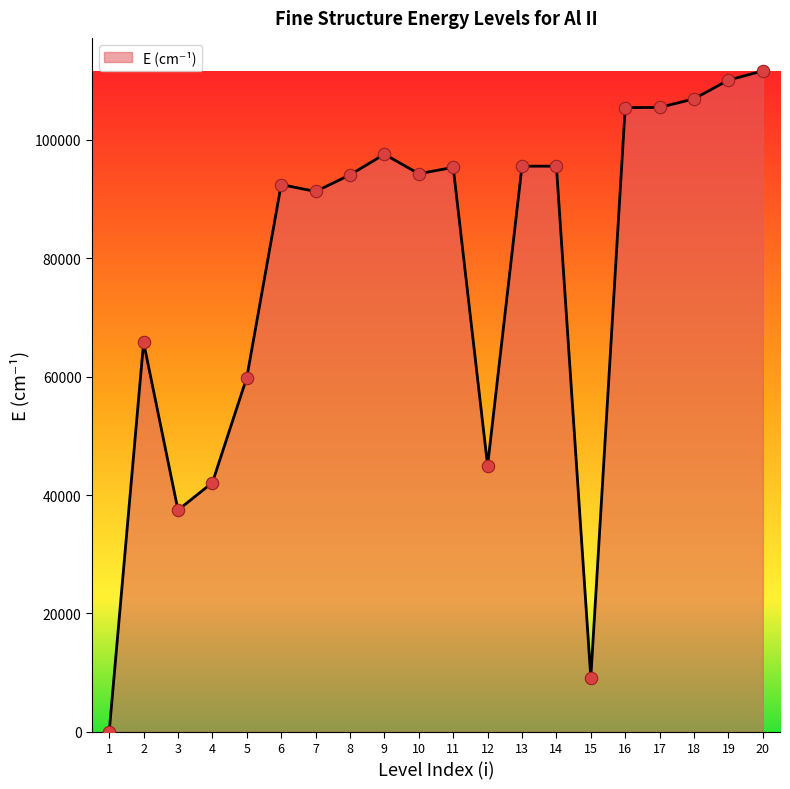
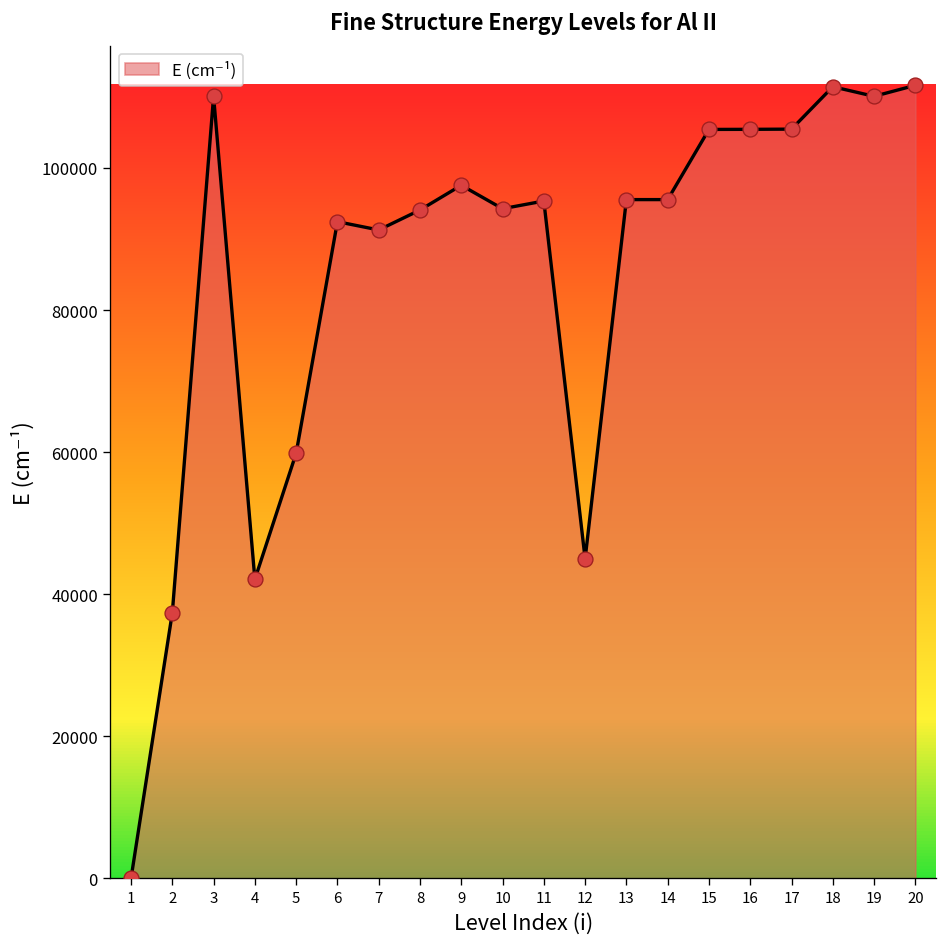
  {
    "1": 0,
-   "2": 66000,
-   "3": 37000,
+   "2": 37000,
+   "3": 110000,
    "4": 42000,
    "5": 60000,
    "6": 92000,
    "7": 91000,
    "8": 94000,
    "9": 98000,
    "10": 94000,
    "11": 95000,
    "12": 45000,
    "13": 96000,
    "14": 96000,
-   "15": 9000,
+   "15": 105000,
    "16": 105000,
    "17": 105000,
-   "18": 107000,
+   "18": 111000,
    "19": 110000,
    "20": 112000
  }
